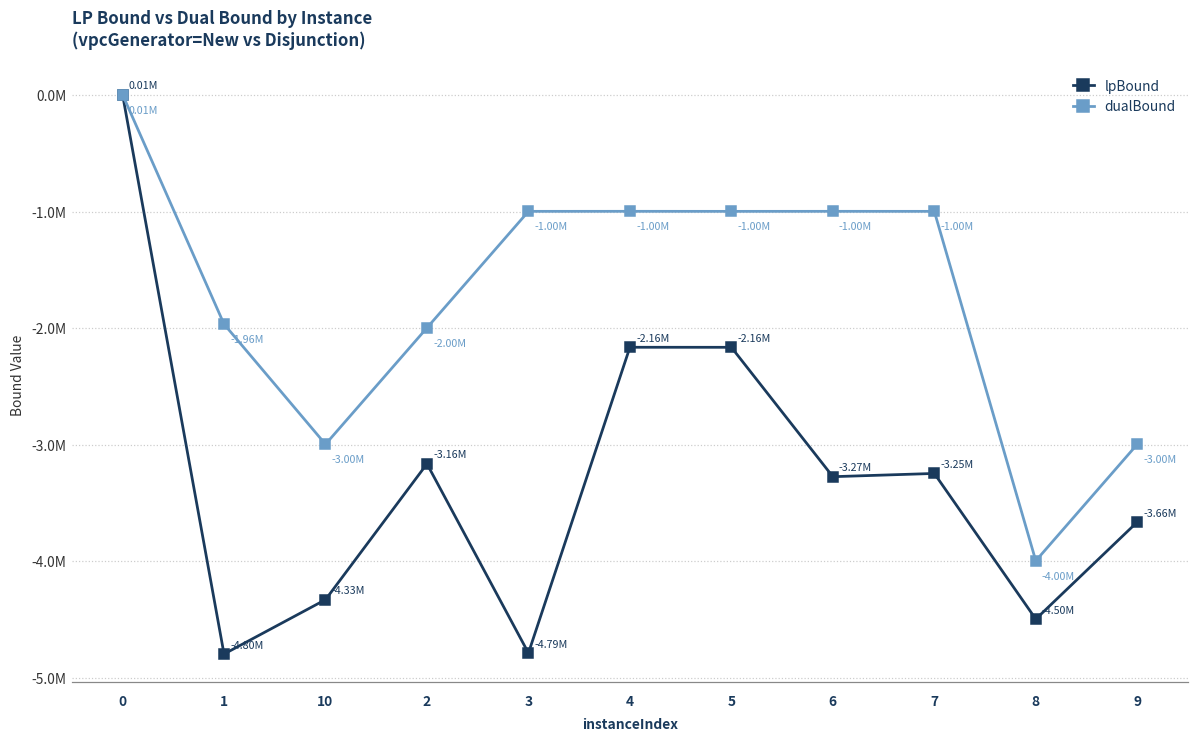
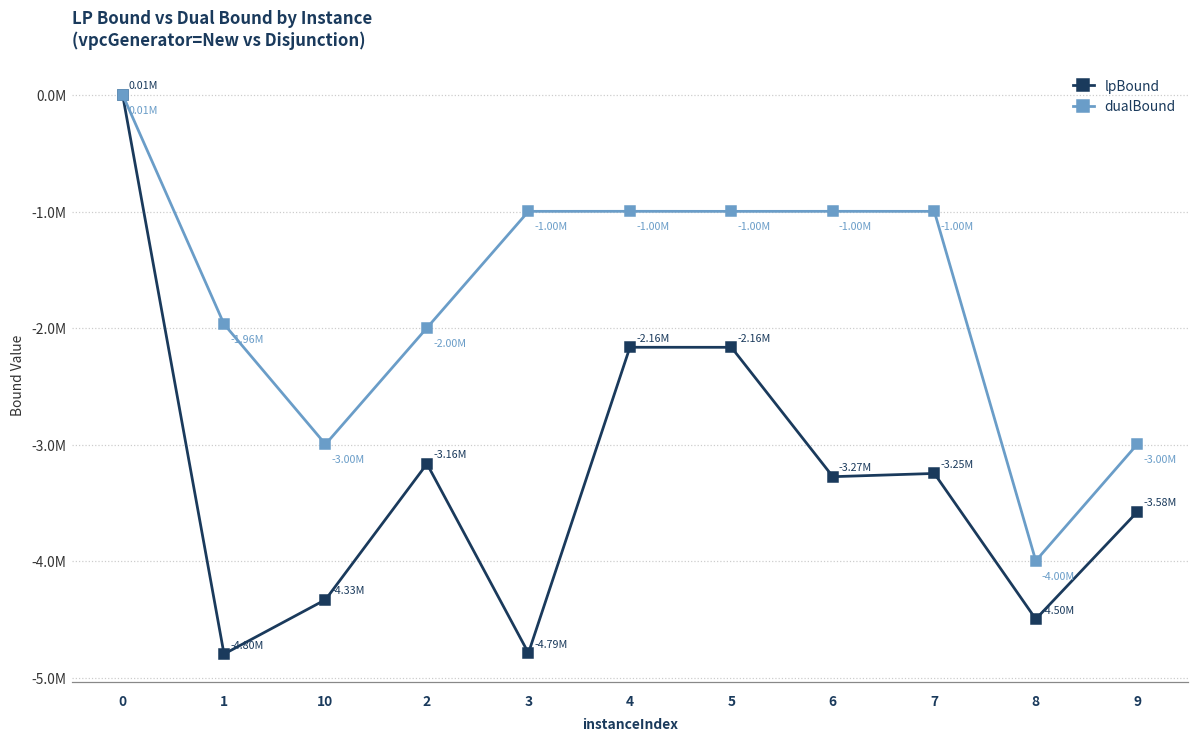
  {
    "lpBound": {
      "1": "-4.80M",
      "10": "-4.33M",
      "2": "-3.16M",
      "3": "-4.79M",
      "4": "-2.16M",
      "5": "-2.16M",
      "6": "-3.27M",
      "7": "-3.25M",
      "8": "-4.50M",
-     "9": "-3.66M"
+     "9": "-3.58M"
    },
    "dualBound": {
      "1": "-1.96M",
      "10": "-3.00M",
      "2": "-2.00M",
      "3": "-1.00M",
      "4": "-1.00M",
      "5": "-1.00M",
      "6": "-1.00M",
      "7": "-1.00M",
      "8": "-4.00M",
      "9": "-3.00M"
    }
  }
